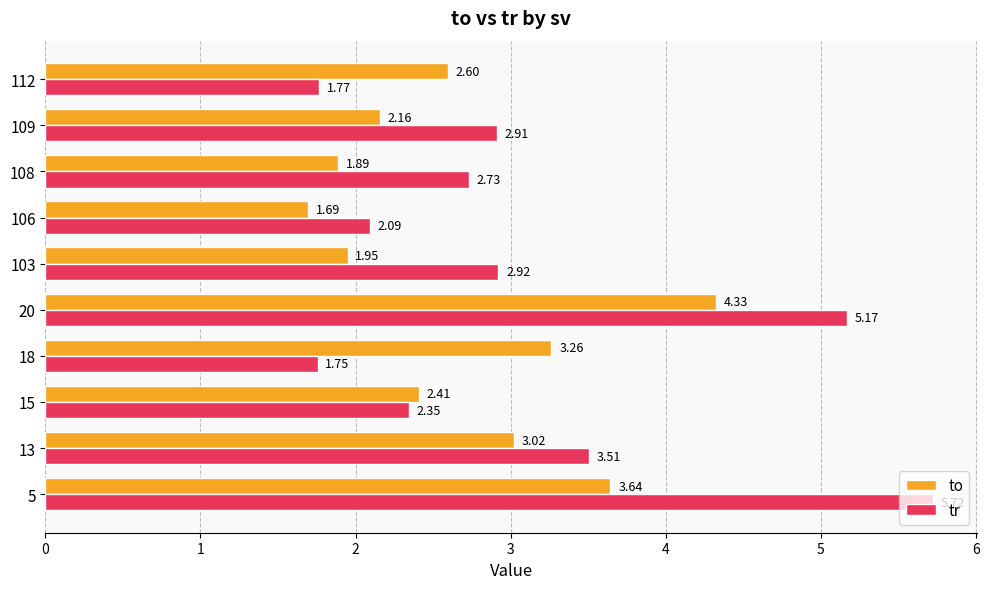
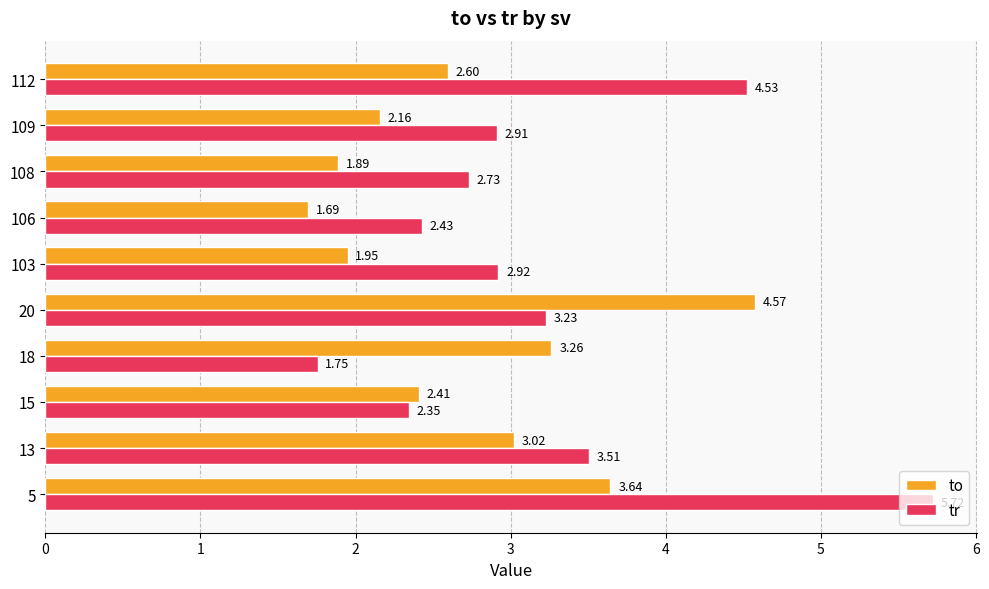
  {
    "to": {
      "112": 2.60,
      "109": 2.16,
      "108": 1.89,
      "106": 1.69,
      "103": 1.95,
-     "20": 4.33,
+     "20": 4.57,
      "18": 3.26,
      "15": 2.41,
      "13": 3.02,
      "5": 3.64
    },
    "tr": {
-     "112": 1.77,
+     "112": 4.53,
      "109": 2.91,
      "108": 2.73,
-     "106": 2.09,
+     "106": 2.43,
      "103": 2.92,
-     "20": 5.17,
+     "20": 3.23,
      "18": 1.75,
      "15": 2.35,
      "13": 3.51
    }
  }
